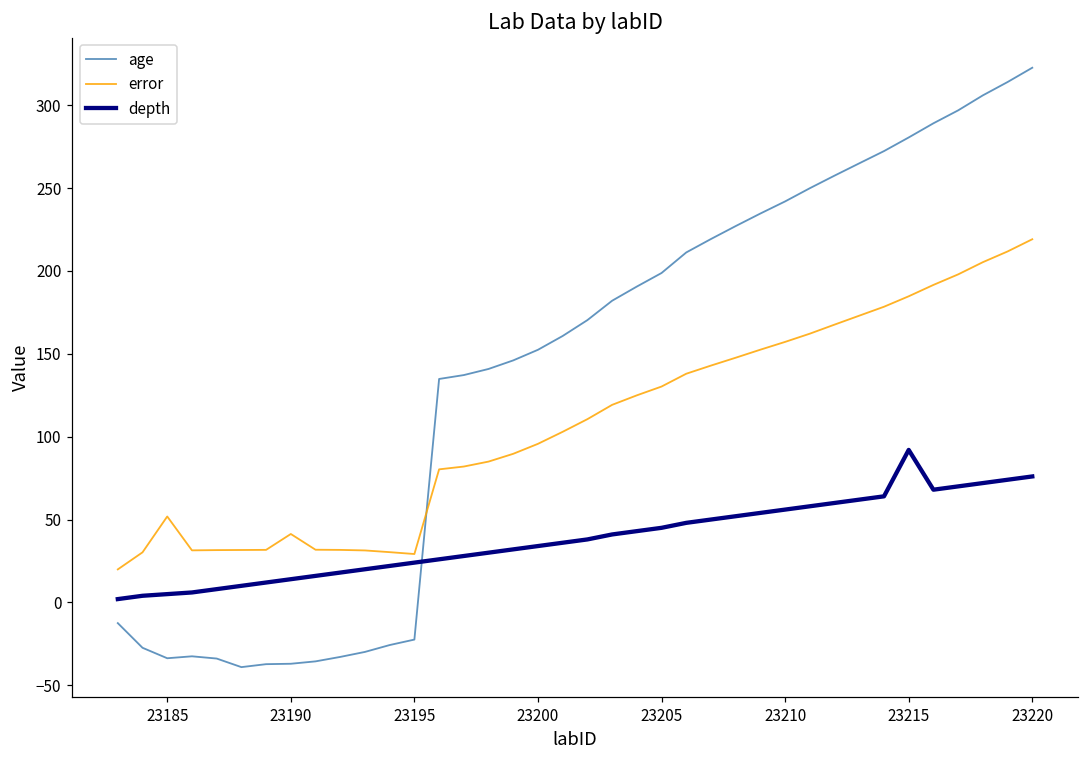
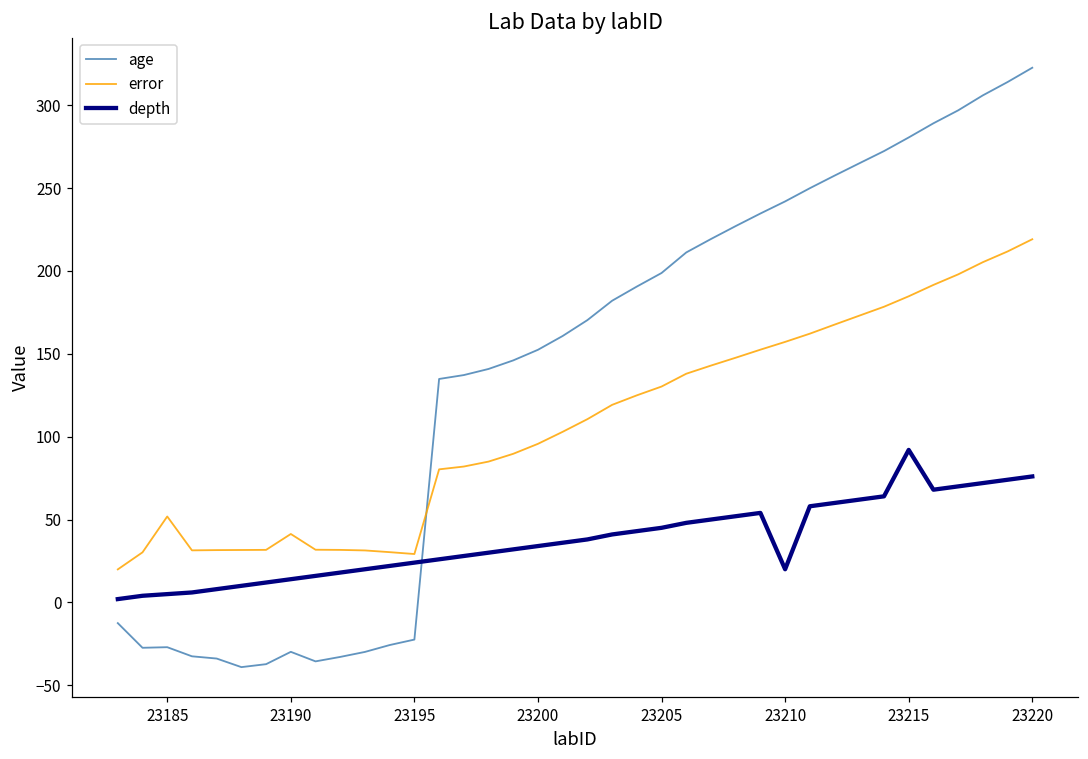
  {
    "age": {
-     "23185": -34,
-     "23190": -37,
+     "23185": -27,
+     "23190": -30,
      "23195": -22,
      "23200": 152,
      "23205": 199,
      "23210": 242,
      "23215": 281,
      "23220": 323
    },
    "error": {
      "23185": 52,
      "23190": 41,
      "23195": 29,
      "23200": 96,
      "23205": 130,
      "23210": 157,
      "23215": 185,
      "23220": 219
    },
    "depth": {
      "23185": 5,
      "23190": 14,
      "23195": 24,
      "23200": 34,
      "23205": 45,
-     "23210": 56,
+     "23210": 20,
      "23215": 92,
      "23220": 76
    }
  }
